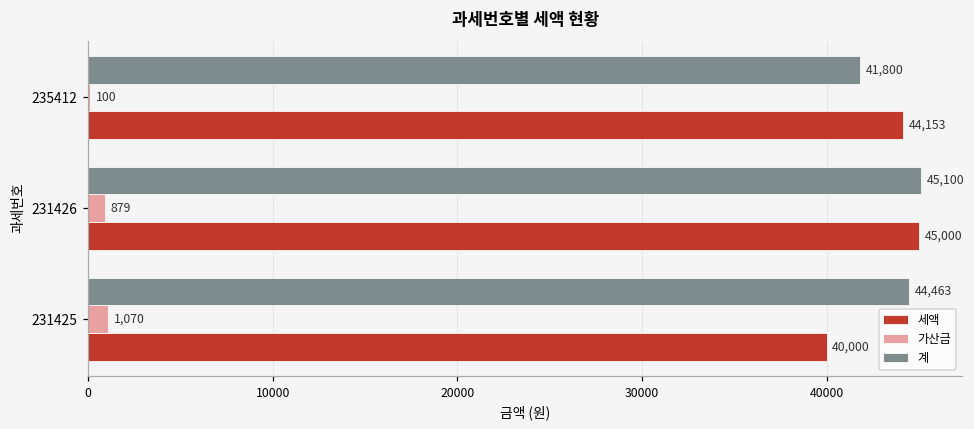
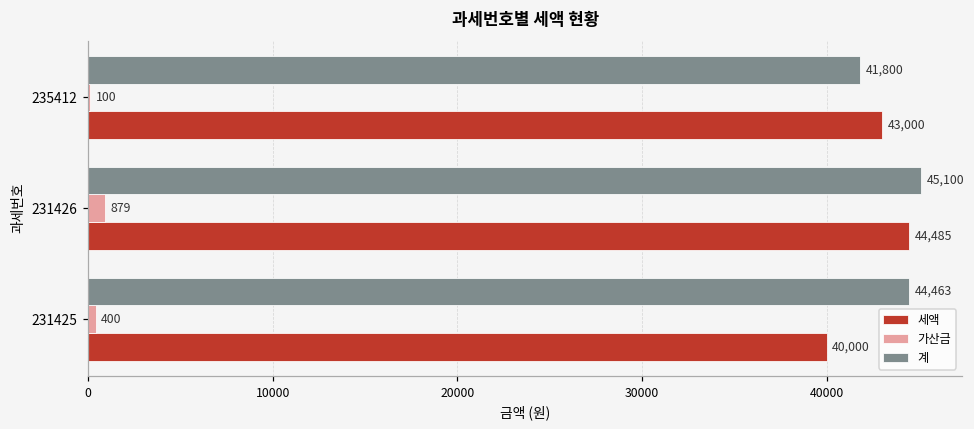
  {
    "세액": {
-     "235412": "44,153",
-     "231426": "45,000",
+     "235412": "43,000",
+     "231426": "44,485",
      "231425": "40,000"
    },
    "가산금": {
      "235412": "100",
      "231426": "879",
-     "231425": "1,070"
+     "231425": "400"
    },
    "계": {
      "235412": "41,800",
      "231426": "45,100",
      "231425": "44,463"
    }
  }
